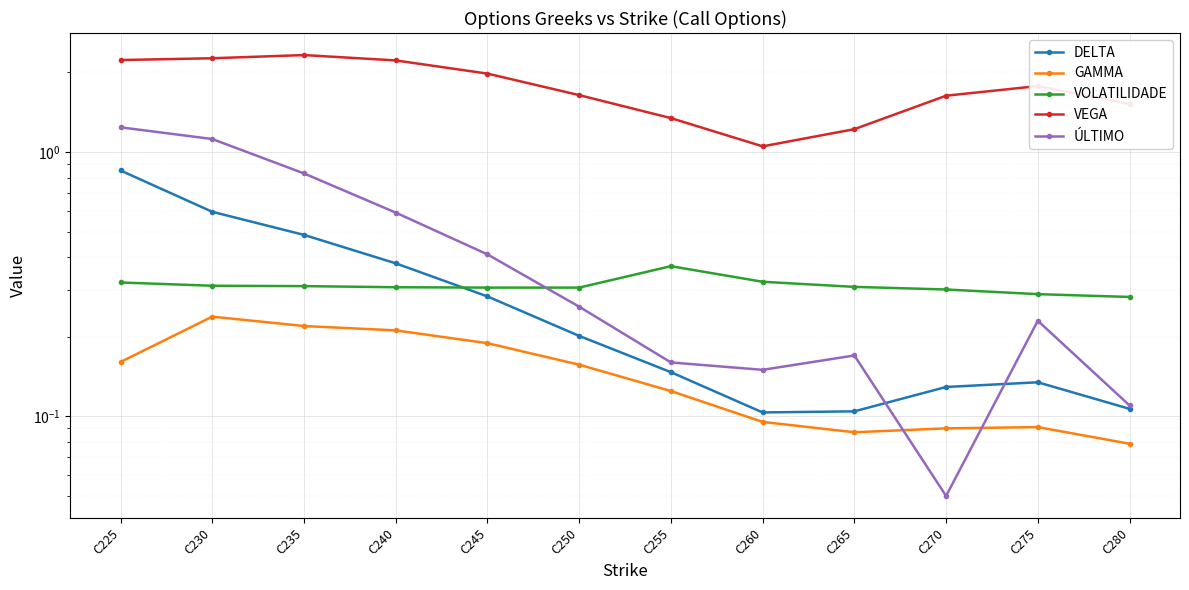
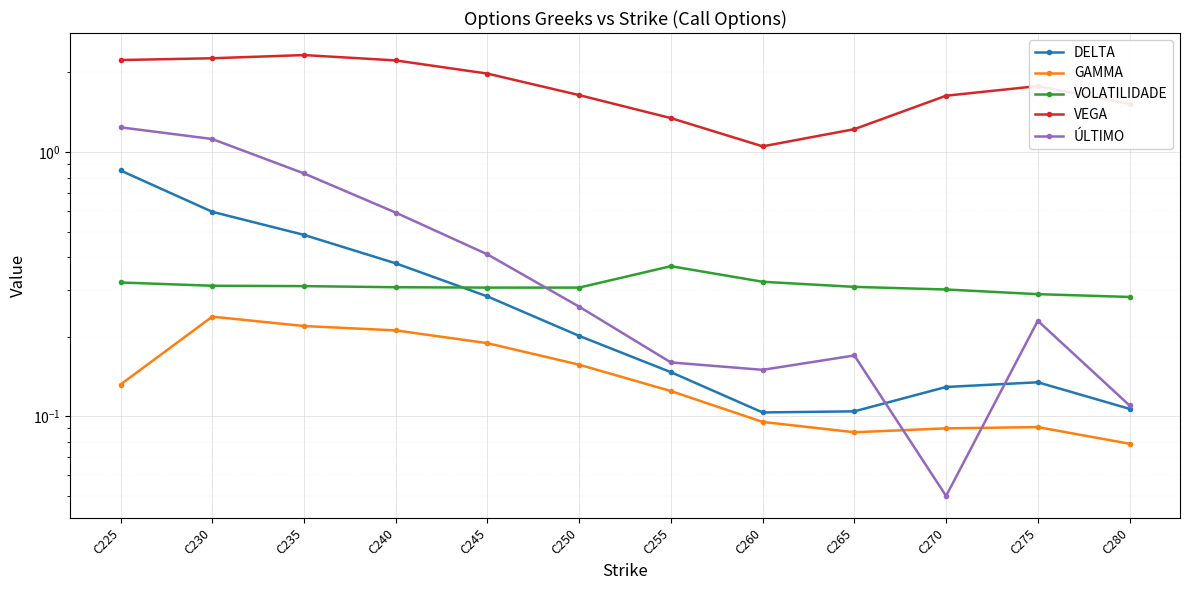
  {
    "DELTA": {
      "C225": 0.85,
      "C230": 0.59,
      "C235": 0.49,
      "C240": 0.38,
      "C245": 0.28,
      "C250": 0.20,
      "C255": 0.15,
      "C260": 0.104,
      "C265": 0.105,
      "C270": 0.13,
      "C275": 0.13,
      "C280": 0.107
    },
    "GAMMA": {
-     "C225": 0.16,
+     "C225": 0.13,
      "C230": 0.24,
      "C235": 0.22,
      "C240": 0.21,
      "C245": 0.19,
      "C250": 0.16,
      "C255": 0.12,
      "C260": 0.095,
      "C265": 0.087,
      "C270": 0.09,
      "C275": 0.09,
      "C280": 0.08
    },
    "VOLATILIDADE": {
      "C225": 0.32,
      "C230": 0.31,
      "C235": 0.31,
      "C240": 0.31,
      "C245": 0.31,
      "C250": 0.31,
      "C255": 0.37,
      "C260": 0.32,
      "C265": 0.31,
      "C270": 0.30,
      "C275": 0.29,
      "C280": 0.28
    },
    "VEGA": {
      "C225": 2.2,
      "C230": 2.3,
      "C235": 2.3,
      "C240": 2.2,
      "C245": 2.0,
      "C250": 1.6,
      "C255": 1.3,
      "C260": 1.05,
      "C265": 1.2,
      "C270": 1.6
    },
    "ÚLTIMO": {
      "C225": 1.2,
      "C230": 1.12,
      "C235": 0.83,
      "C240": 0.59,
      "C245": 0.41,
      "C250": 0.26,
      "C255": 0.16,
      "C260": 0.15,
      "C265": 0.17,
      "C270": 0.05,
      "C275": 0.23,
      "C280": 0.11
    }
  }
